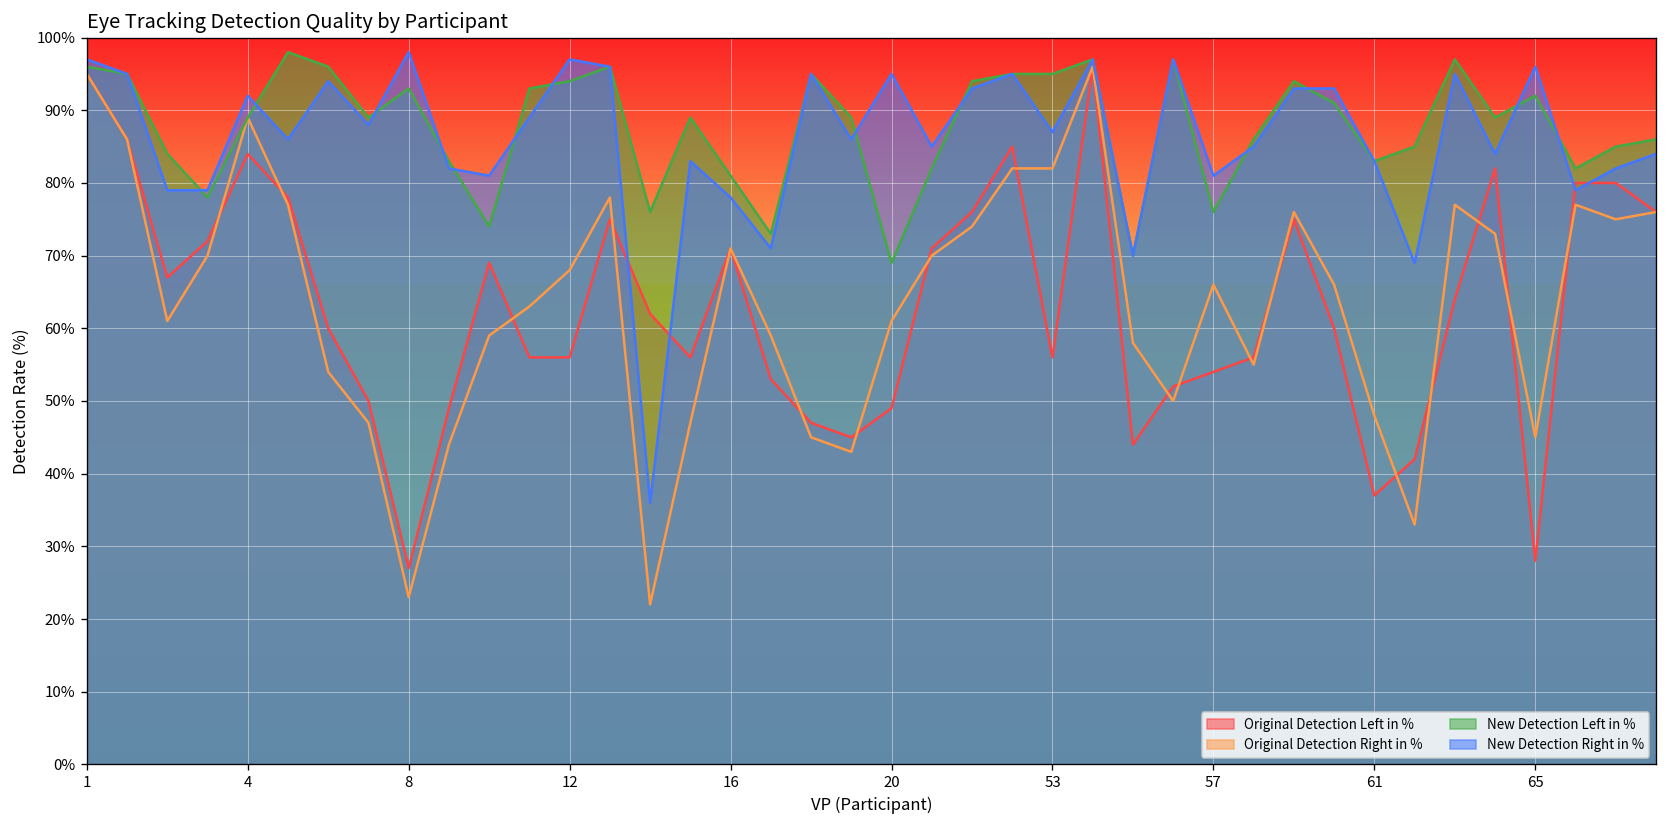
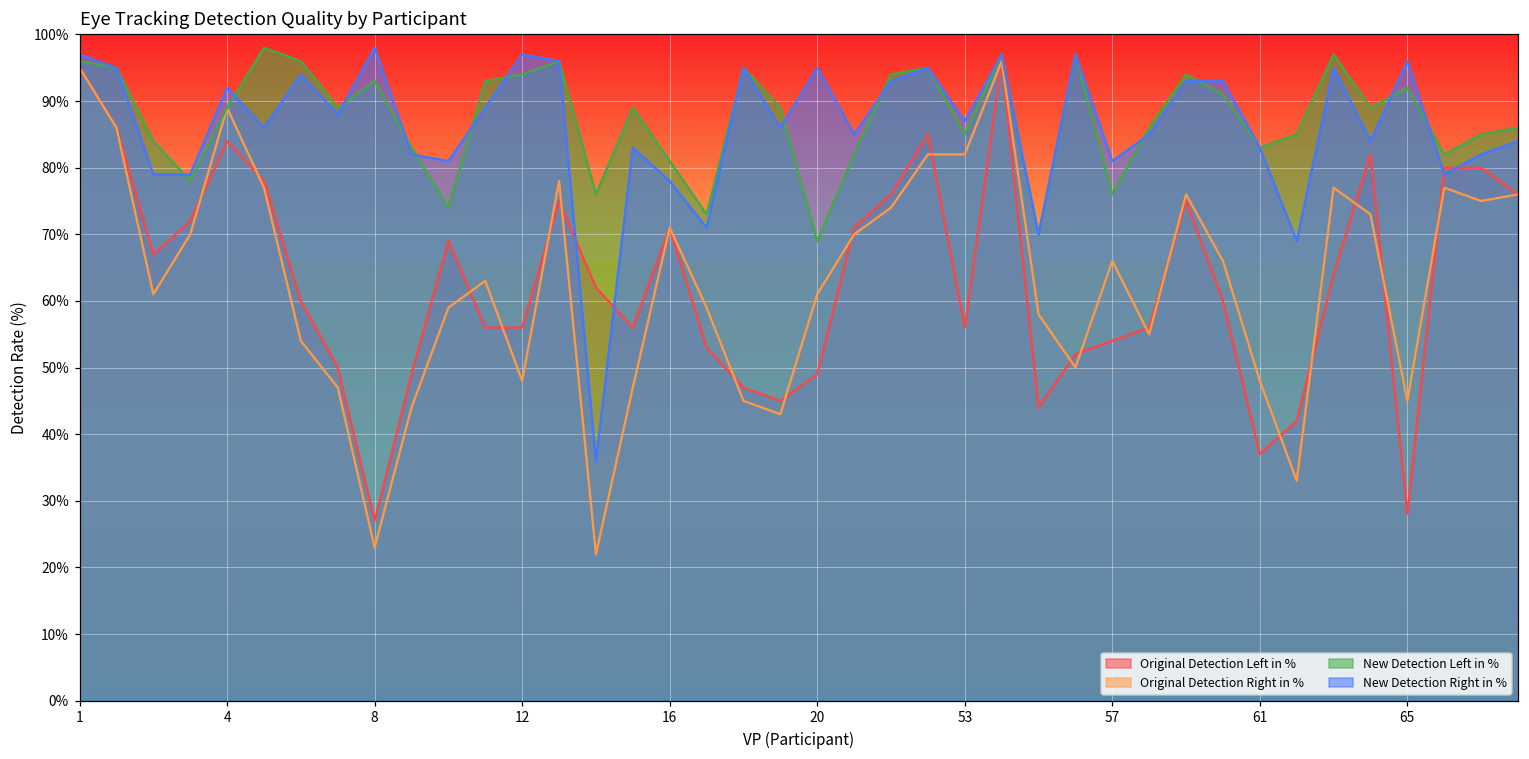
  {
    "Original Detection Left in %": {
      "4": "84%",
      "8": "27%",
      "12": "56%",
      "20": "49%",
      "53": "56%",
      "57": "54%",
      "61": "37%",
      "65": "28%"
    },
    "Original Detection Right in %": {
      "8": "23%",
-     "12": "68%",
+     "12": "48%",
      "20": "61%",
      "53": "82%",
      "57": "66%",
      "61": "48%",
      "65": "45%"
    },
    "New Detection Left in %": {
      "8": "93%",
      "12": "94%",
      "16": "81%",
      "20": "69%",
-     "53": "95%",
+     "53": "85%",
      "57": "76%",
      "65": "92%"
    },
    "New Detection Right in %": {
      "4": "92%",
      "8": "98%",
      "12": "97%",
      "16": "78%",
      "20": "95%",
      "53": "87%",
      "57": "81%",
      "65": "96%"
    }
  }
